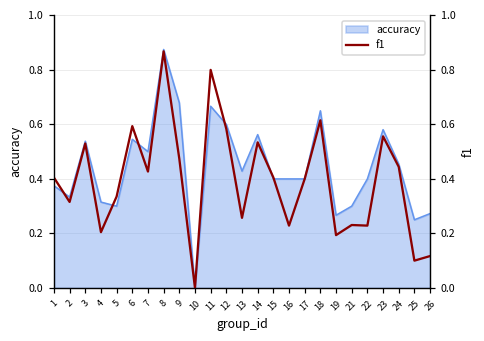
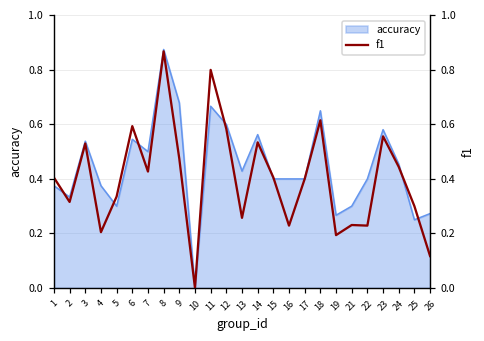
  {
    "accuracy": {
      "1": 0.38,
      "2": 0.33,
      "3": 0.54,
-     "4": 0.32,
+     "4": 0.38,
      "5": 0.30,
      "6": 0.55,
      "7": 0.50,
      "8": 0.88,
      "9": 0.68,
      "10": 0.00,
      "11": 0.67,
      "12": 0.60,
      "13": 0.43,
      "14": 0.56,
      "15": 0.40,
      "16": 0.40,
      "17": 0.40,
      "18": 0.65,
      "19": 0.27,
      "21": 0.30,
      "22": 0.40,
      "23": 0.58,
      "24": 0.45,
      "25": 0.25,
      "26": 0.27
    },
    "f1": {
      "1": 0.4,
      "2": 0.32,
      "3": 0.53,
      "4": 0.2,
      "5": 0.34,
      "6": 0.6,
      "7": 0.43,
      "8": 0.87,
      "9": 0.47,
      "10": 0.0,
      "11": 0.8,
      "12": 0.58,
      "13": 0.26,
      "14": 0.53,
      "15": 0.4,
      "16": 0.23,
      "17": 0.4,
      "18": 0.62,
      "19": 0.2,
      "21": 0.23,
      "22": 0.23,
      "23": 0.56,
      "24": 0.44,
-     "25": 0.1,
+     "25": 0.3,
      "26": 0.12
    }
  }
